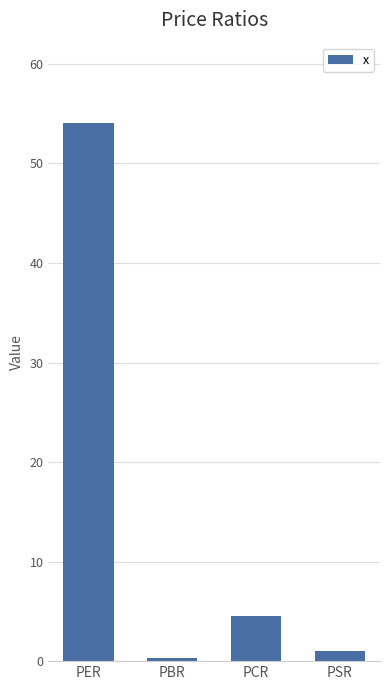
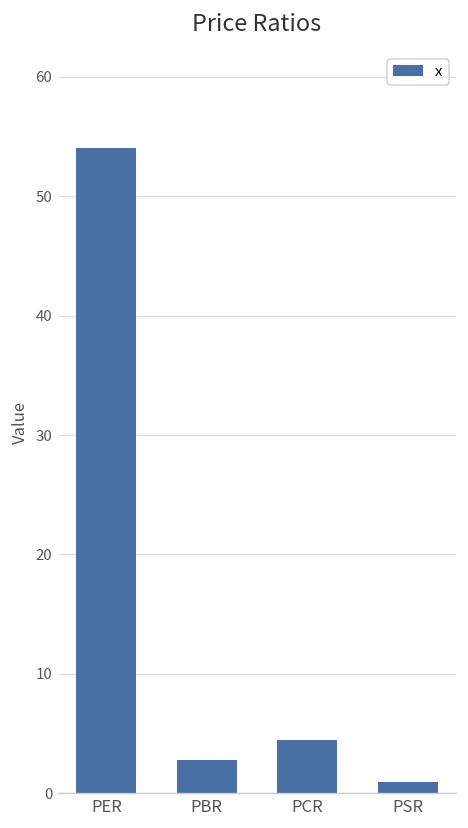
  {
    "PER": 54,
-   "PBR": 0,
+   "PBR": 3,
    "PCR": 5,
    "PSR": 1
  }
